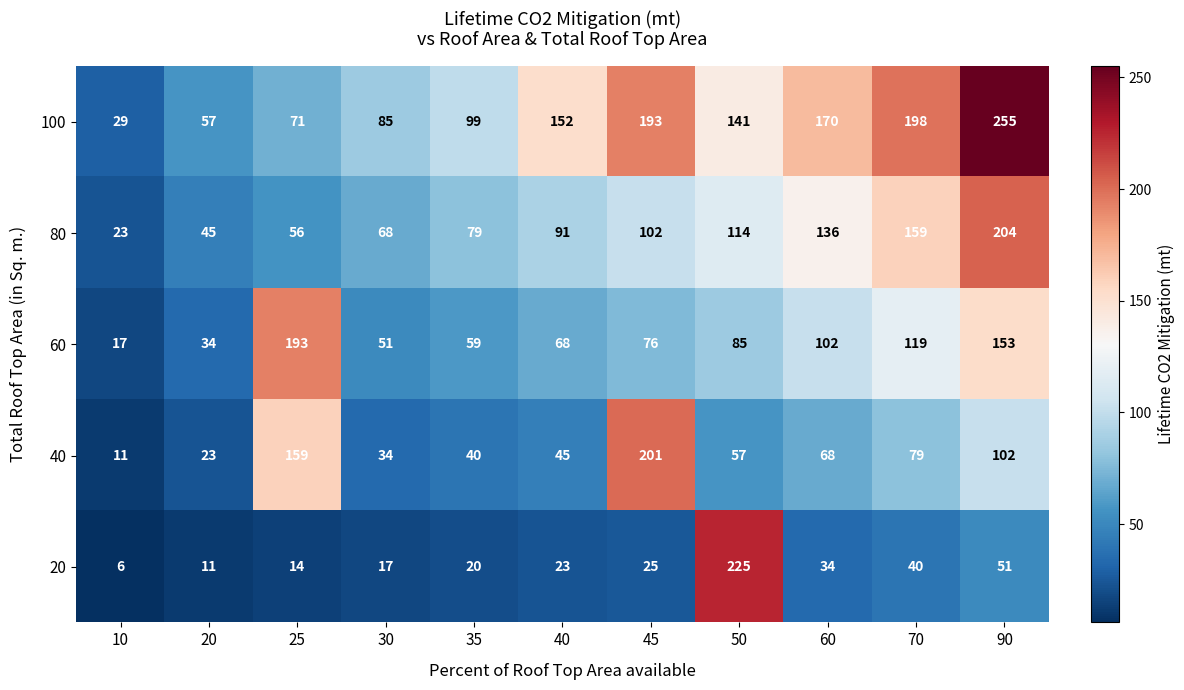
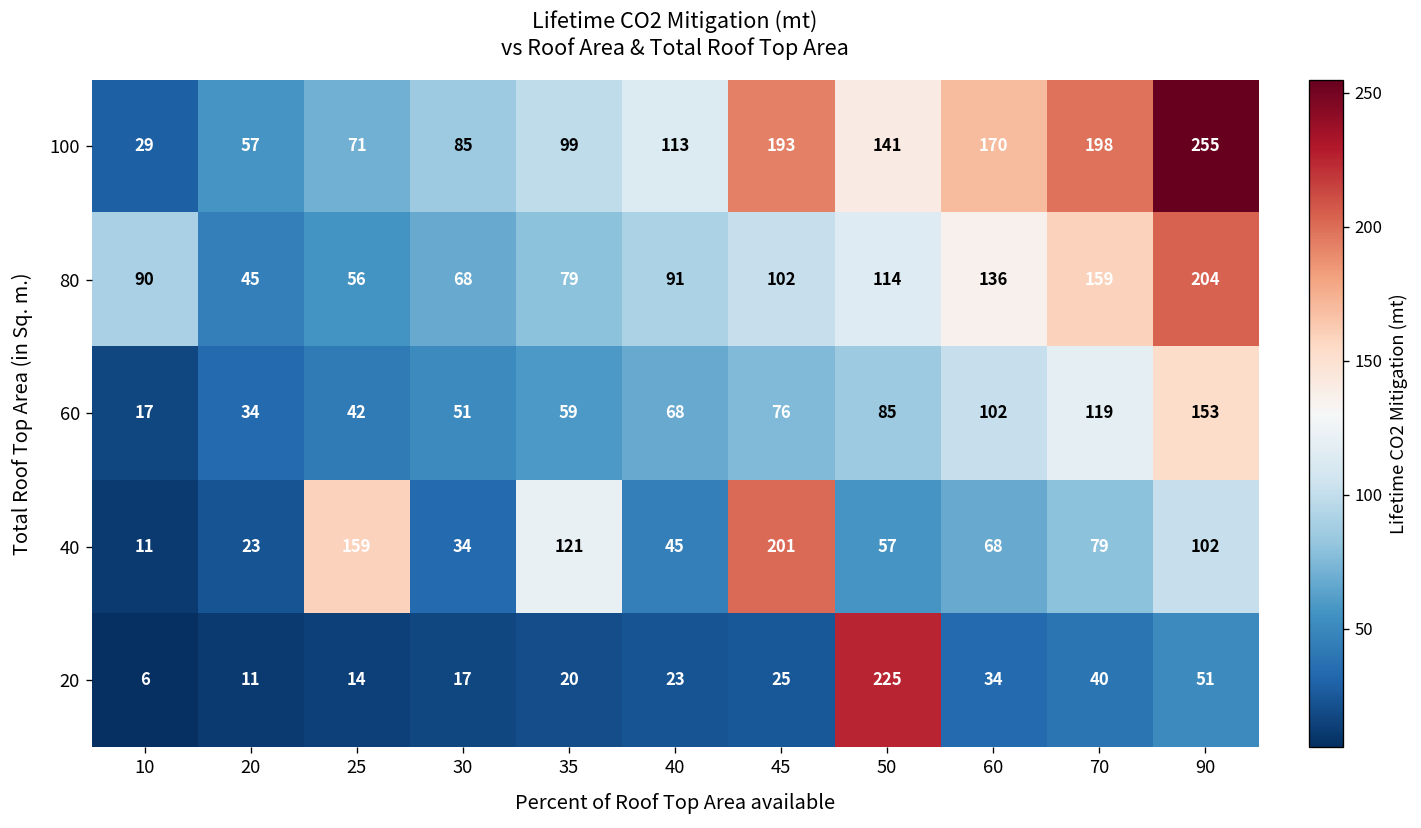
  {
    "100": {
      "10": 29,
      "20": 57,
      "25": 71,
      "30": 85,
      "35": 99,
-     "40": 152,
+     "40": 113,
      "45": 193,
      "50": 141,
      "60": 170,
      "70": 198,
      "90": 255
    },
    "80": {
-     "10": 23,
+     "10": 90,
      "20": 45,
      "25": 56,
      "30": 68,
      "35": 79,
      "40": 91,
      "45": 102,
      "50": 114,
      "60": 136,
      "70": 159,
      "90": 204
    },
    "60": {
      "10": 17,
      "20": 34,
-     "25": 193,
+     "25": 42,
      "30": 51,
      "35": 59,
      "40": 68,
      "45": 76,
      "50": 85,
      "60": 102,
      "70": 119,
      "90": 153
    },
    "40": {
      "10": 11,
      "20": 23,
      "25": 159,
      "30": 34,
-     "35": 40,
+     "35": 121,
      "40": 45,
      "45": 201,
      "50": 57,
      "60": 68,
      "70": 79,
      "90": 102
    },
    "20": {
      "10": 6,
      "20": 11,
      "25": 14,
      "30": 17,
      "35": 20,
      "40": 23,
      "45": 25,
      "50": 225,
      "60": 34,
      "70": 40,
      "90": 51
    }
  }
